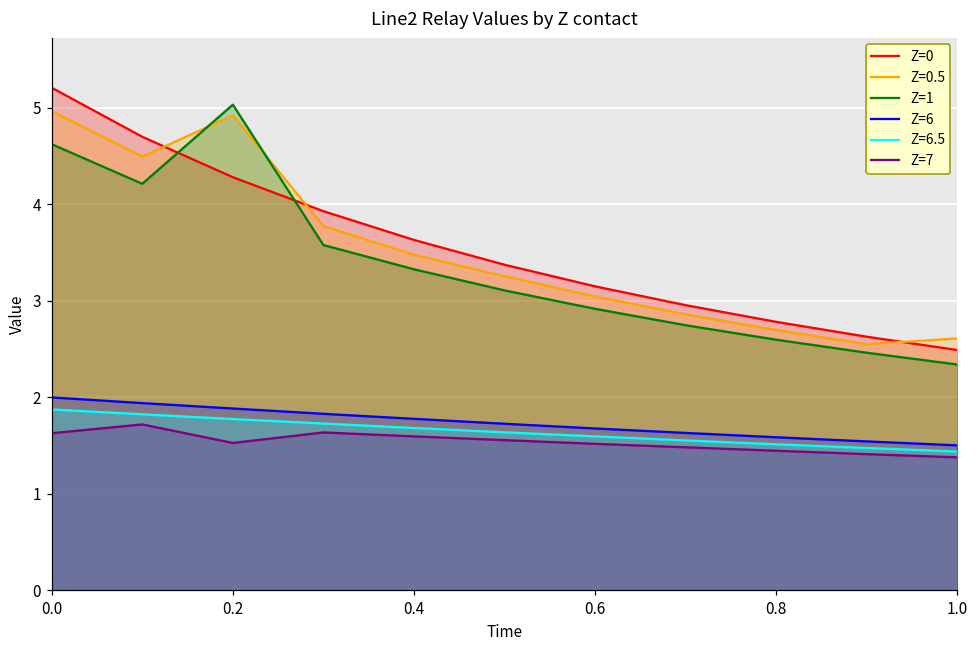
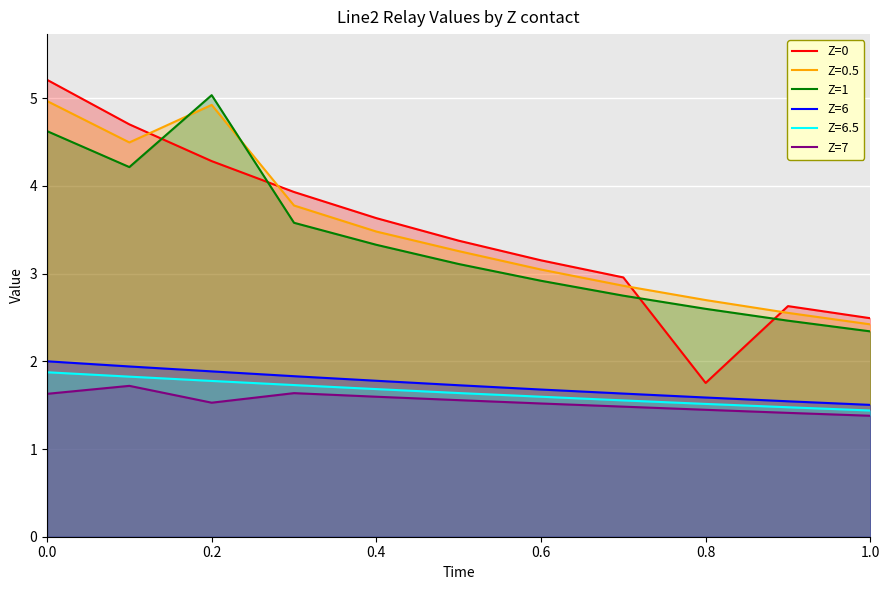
  {
    "Z=0": {
      "0.0": 5.2,
      "0.2": 4.3,
      "0.4": 3.6,
      "0.6": 3.2,
-     "0.8": 2.8,
+     "0.8": 1.8,
      "1.0": 2.5
    },
    "Z=0.5": {
      "0.0": 5.0,
      "0.2": 4.9,
      "0.4": 3.5,
      "0.6": 3.0,
      "0.8": 2.7,
-     "1.0": 2.6
+     "1.0": 2.4
    },
    "Z=1": {
      "0.0": 4.6,
      "0.2": 5.0,
      "0.4": 3.3,
      "0.6": 2.9,
      "0.8": 2.6,
      "1.0": 2.3
    },
    "Z=6": {
      "0.0": 2.0,
      "0.2": 1.9,
      "0.4": 1.8,
      "0.6": 1.7,
      "0.8": 1.6,
      "1.0": 1.5
    },
    "Z=6.5": {
      "0.0": 1.9,
      "0.2": 1.8,
      "0.4": 1.7,
      "0.6": 1.6,
      "0.8": 1.5,
      "1.0": 1.4
    },
    "Z=7": {
      "0.0": 1.6,
      "0.2": 1.5,
      "0.4": 1.6,
      "0.6": 1.5,
      "0.8": 1.4,
      "1.0": 1.4
    }
  }
